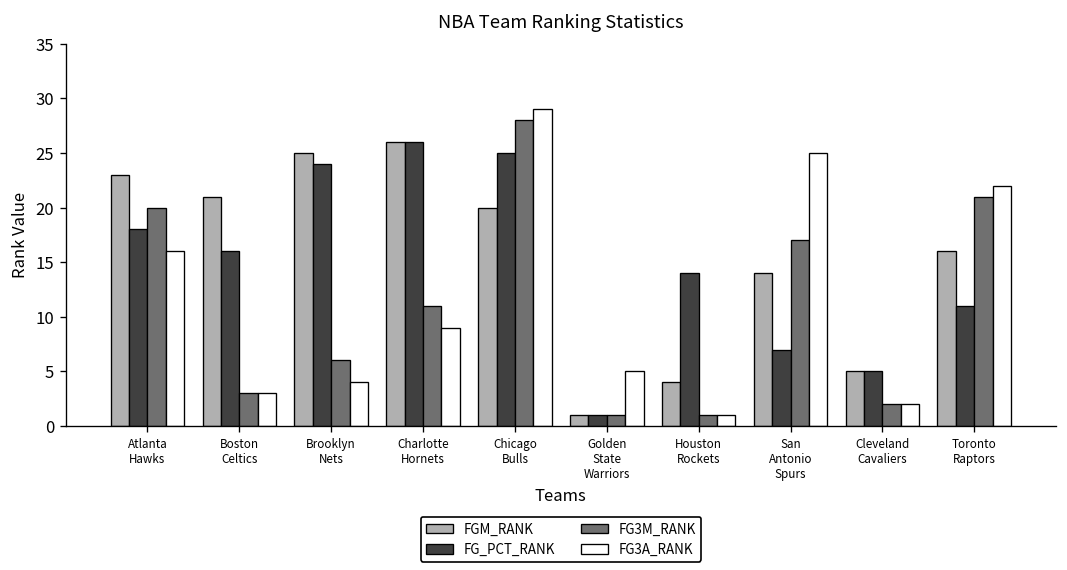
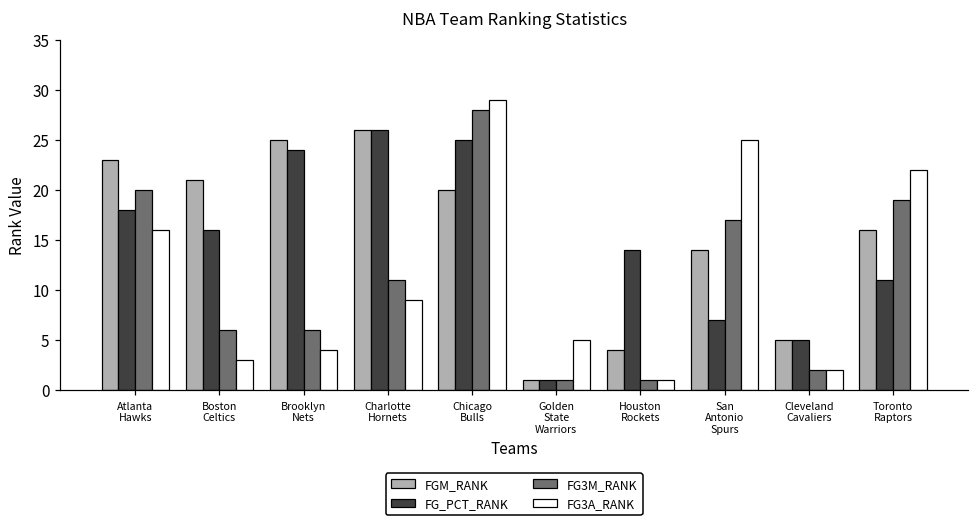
  {
    "FGM_RANK": {
      "Atlanta Hawks": 23,
      "Boston Celtics": 21,
      "Brooklyn Nets": 25,
      "Charlotte Hornets": 26,
      "Chicago Bulls": 20,
      "Golden State Warriors": 1,
      "Houston Rockets": 4,
      "San Antonio Spurs": 14,
      "Cleveland Cavaliers": 5,
      "Toronto Raptors": 16
    },
    "FG_PCT_RANK": {
      "Atlanta Hawks": 18,
      "Boston Celtics": 16,
      "Brooklyn Nets": 24,
      "Charlotte Hornets": 26,
      "Chicago Bulls": 25,
      "Golden State Warriors": 1,
      "Houston Rockets": 14,
      "San Antonio Spurs": 7,
      "Cleveland Cavaliers": 5,
      "Toronto Raptors": 11
    },
    "FG3M_RANK": {
      "Atlanta Hawks": 20,
-     "Boston Celtics": 3,
+     "Boston Celtics": 6,
      "Brooklyn Nets": 6,
      "Charlotte Hornets": 11,
      "Chicago Bulls": 28,
      "Golden State Warriors": 1,
      "Houston Rockets": 1,
      "San Antonio Spurs": 17,
      "Cleveland Cavaliers": 2,
-     "Toronto Raptors": 21
+     "Toronto Raptors": 19
    },
    "FG3A_RANK": {
      "Atlanta Hawks": 16,
      "Boston Celtics": 3,
      "Brooklyn Nets": 4,
      "Charlotte Hornets": 9,
      "Chicago Bulls": 29,
      "Golden State Warriors": 5,
      "Houston Rockets": 1,
      "San Antonio Spurs": 25,
      "Cleveland Cavaliers": 2,
      "Toronto Raptors": 22
    }
  }
